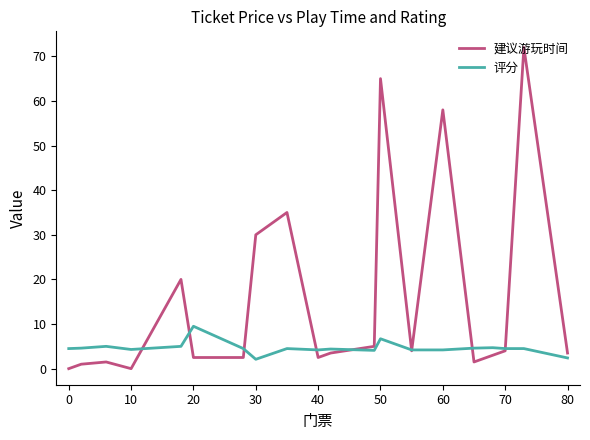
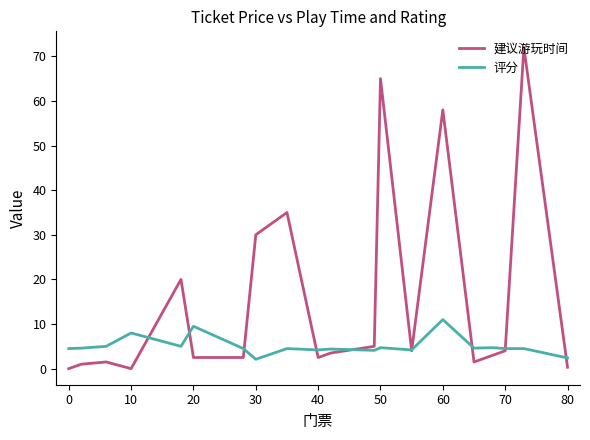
  {
    "建议游玩时间": {
      "0": 0,
      "10": 0,
      "20": 3,
      "30": 30,
      "40": 3,
      "50": 65,
      "60": 58,
-     "80": 4
+     "80": 0
    },
    "评分": {
      "0": 5,
-     "10": 4,
+     "10": 8,
      "20": 10,
      "30": 2,
      "40": 4,
-     "50": 7,
-     "60": 4,
+     "50": 5,
+     "60": 11,
      "80": 2
    }
  }
